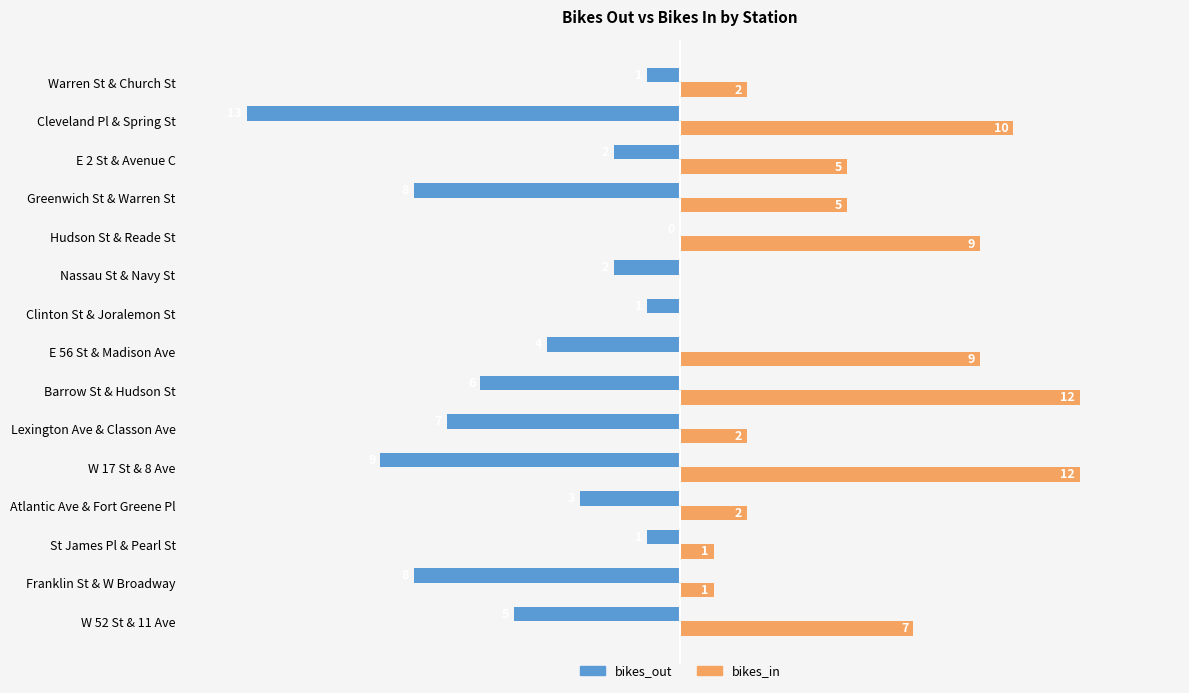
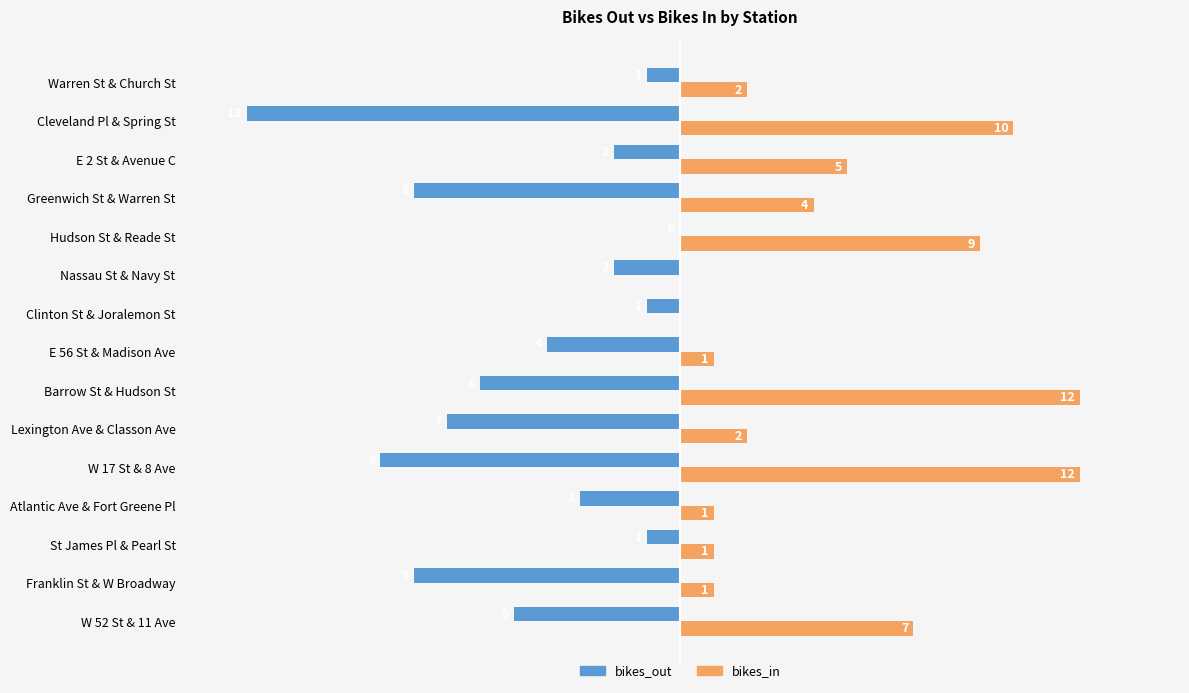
  {
    "bikes_in": {
      "Warren St & Church St": 2,
      "Cleveland Pl & Spring St": 10,
      "E 2 St & Avenue C": 5,
-     "Greenwich St & Warren St": 5,
+     "Greenwich St & Warren St": 4,
      "Hudson St & Reade St": 9,
-     "E 56 St & Madison Ave": 9,
+     "E 56 St & Madison Ave": 1,
      "Barrow St & Hudson St": 12,
      "Lexington Ave & Classon Ave": 2,
      "W 17 St & 8 Ave": 12,
-     "Atlantic Ave & Fort Greene Pl": 2,
+     "Atlantic Ave & Fort Greene Pl": 1,
      "St James Pl & Pearl St": 1,
      "Franklin St & W Broadway": 1,
      "W 52 St & 11 Ave": 7
    }
  }
